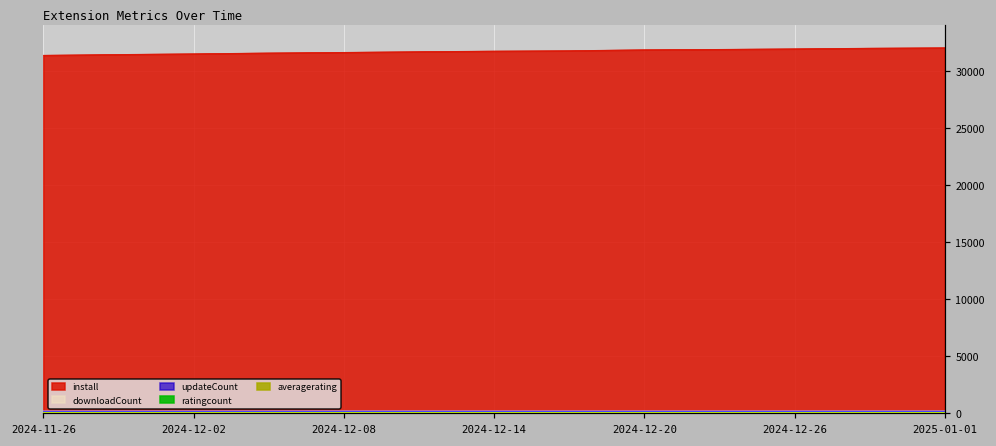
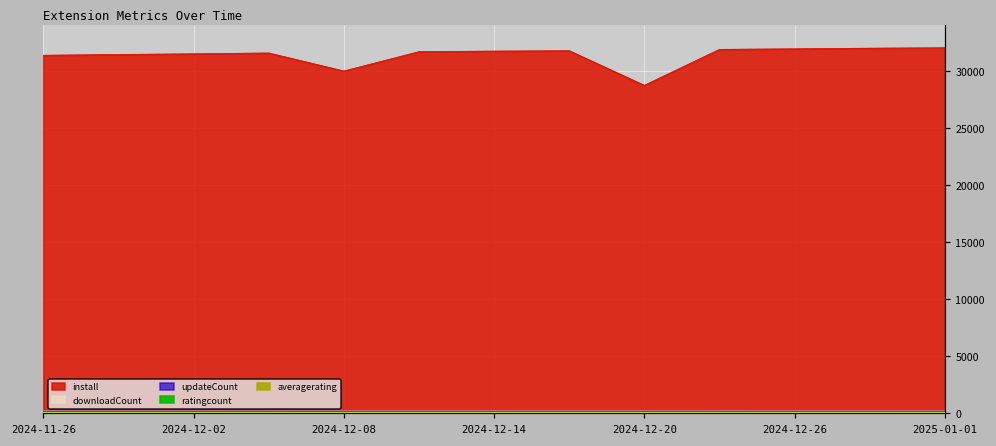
  {
    "install": {
      "2024-11-26": 31400,
      "2024-12-02": 31500,
-     "2024-12-08": 31600,
+     "2024-12-08": 30000,
      "2024-12-14": 31700,
-     "2024-12-20": 31800,
+     "2024-12-20": 28700,
      "2024-12-26": 31900,
      "2025-01-01": 32000
    }
  }
